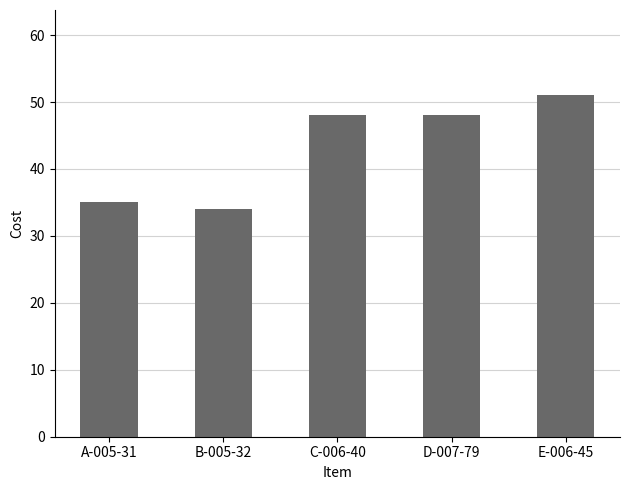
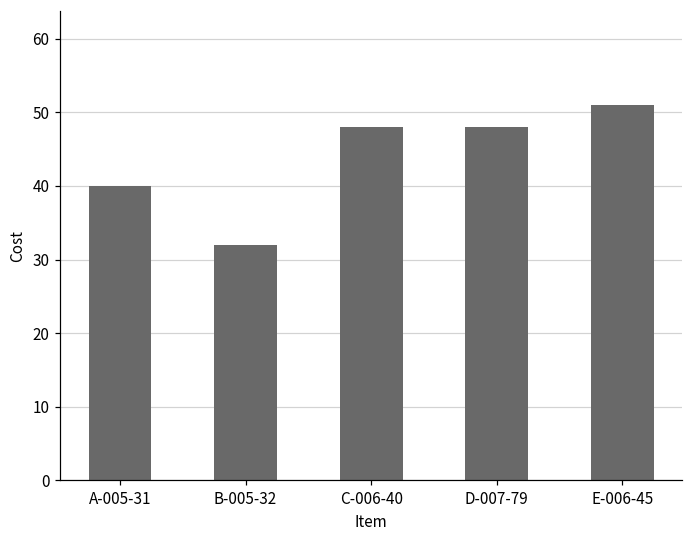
  {
-   "A-005-31": 35,
-   "B-005-32": 34,
+   "A-005-31": 40,
+   "B-005-32": 32,
    "C-006-40": 48,
    "D-007-79": 48,
    "E-006-45": 51
  }
